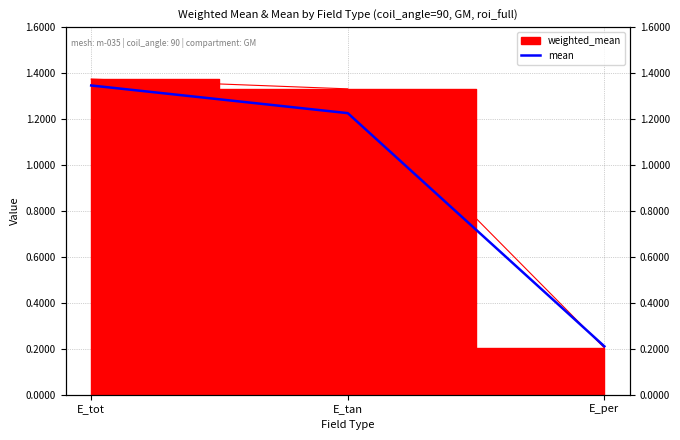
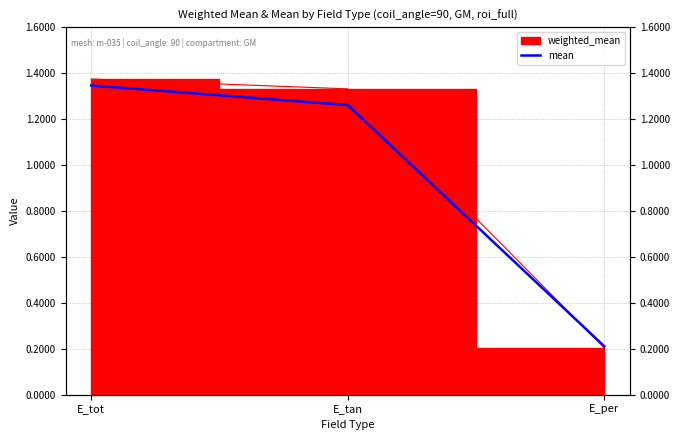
  {
    "mean": {
      "E_tot": 1.35,
-     "E_tan": 1.23
+     "E_tan": 1.26
    }
  }
